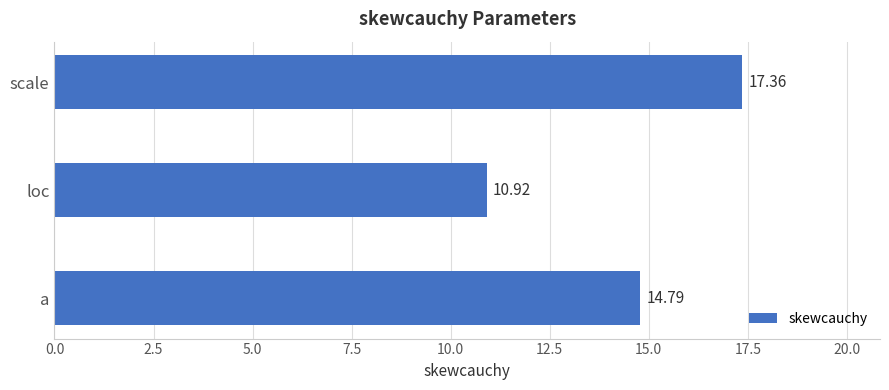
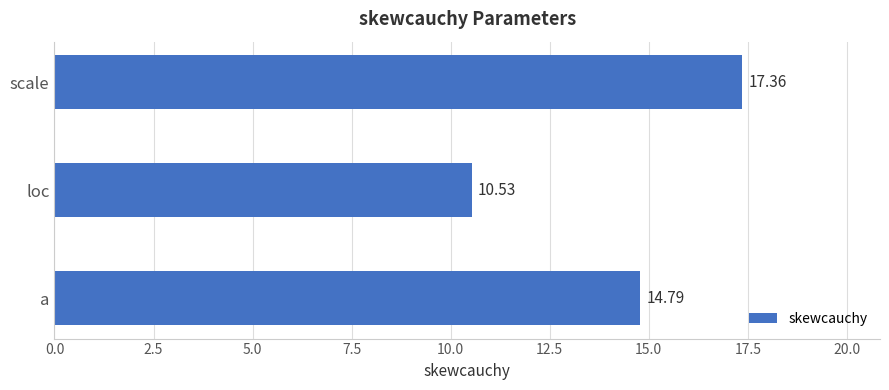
  {
    "scale": 17.36,
-   "loc": 10.92,
+   "loc": 10.53,
    "a": 14.79
  }
